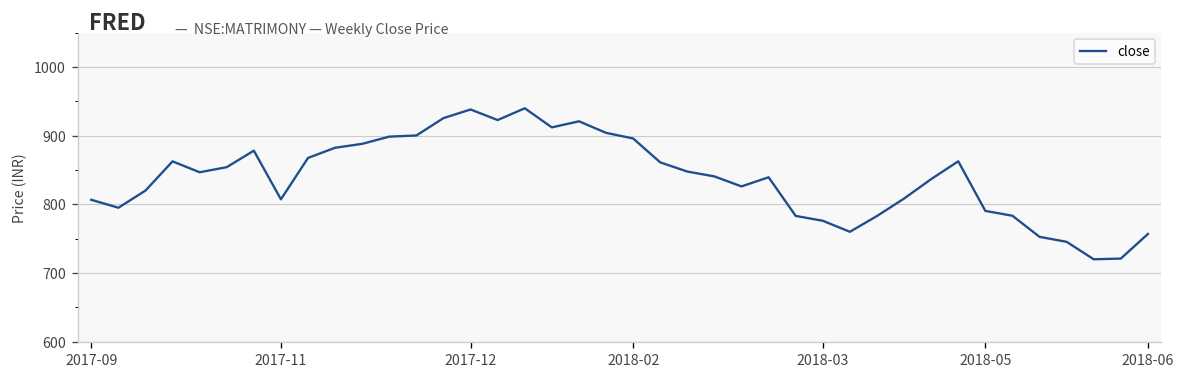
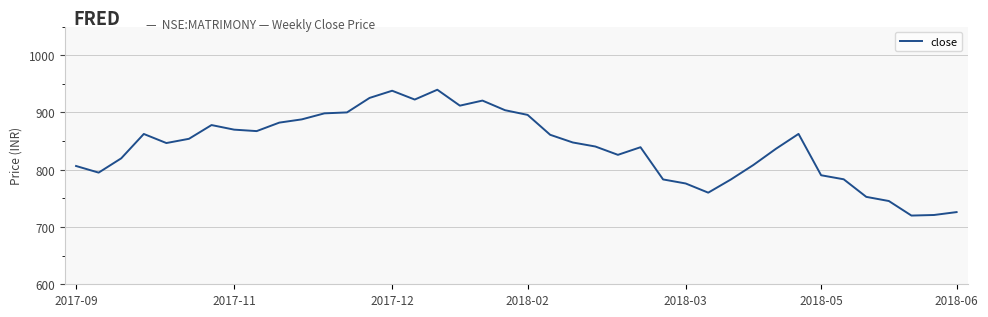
  {
    "2017-09": 810,
-   "2017-11": 810,
+   "2017-11": 870,
    "2017-12": 940,
    "2018-02": 900,
    "2018-03": 780,
    "2018-05": 790,
-   "2018-06": 760
+   "2018-06": 730
  }
